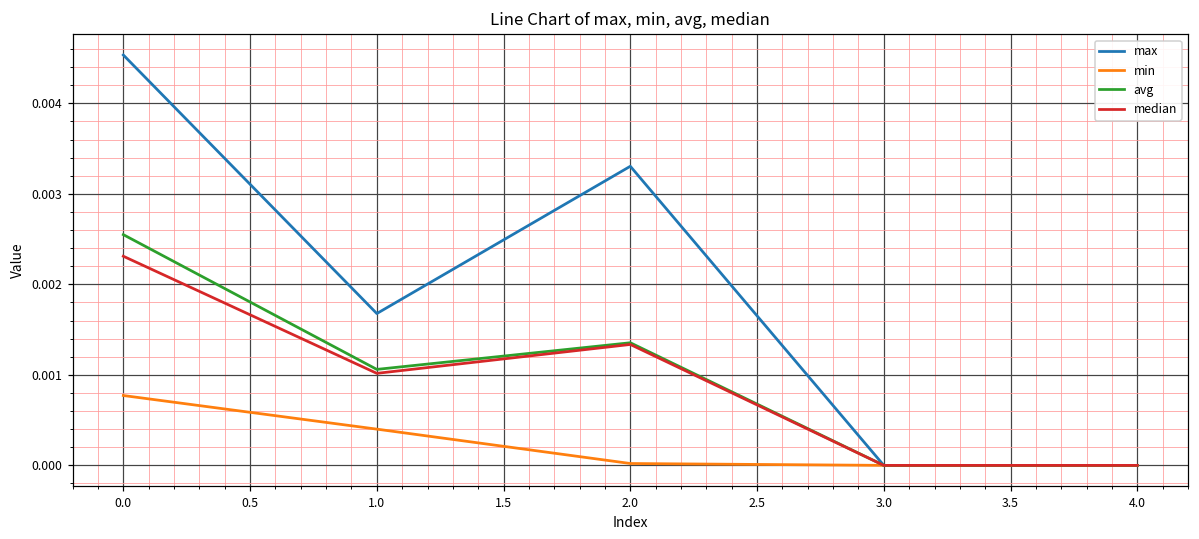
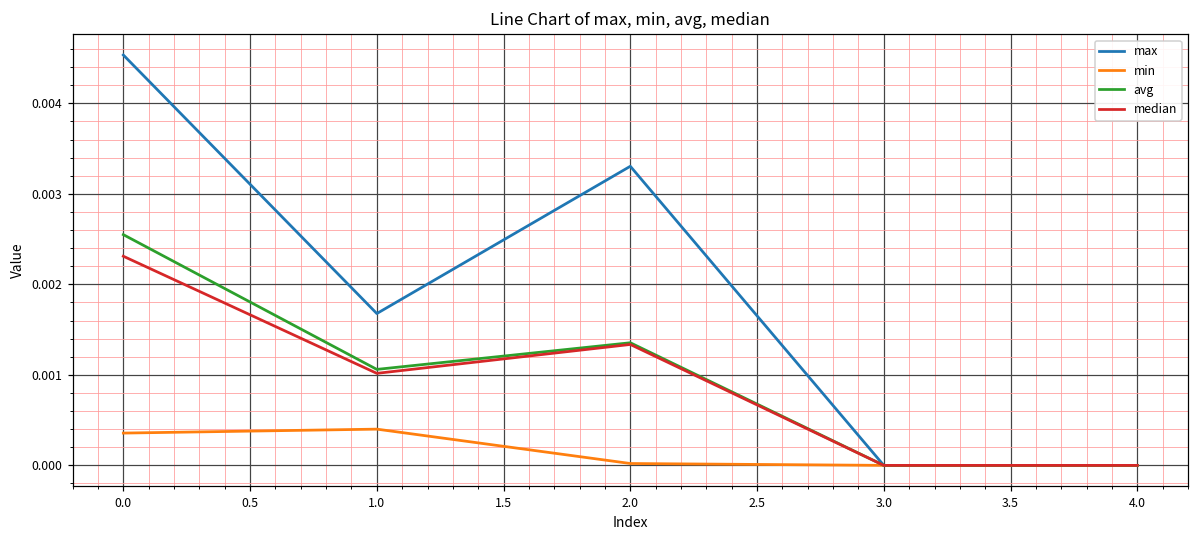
  {
    "max": {
      "0.0": 0.0045,
      "1.0": 0.0017,
      "2.0": 0.0033
    },
    "min": {
-     "0.0": 0.0008,
+     "0.0": 0.0004,
      "1.0": 0.0004,
      "2.0": 0.0000
    },
    "avg": {
      "0.0": 0.0025,
      "1.0": 0.0011
    },
    "median": {
      "0.0": 0.0023,
      "1.0": 0.0010
    }
  }
